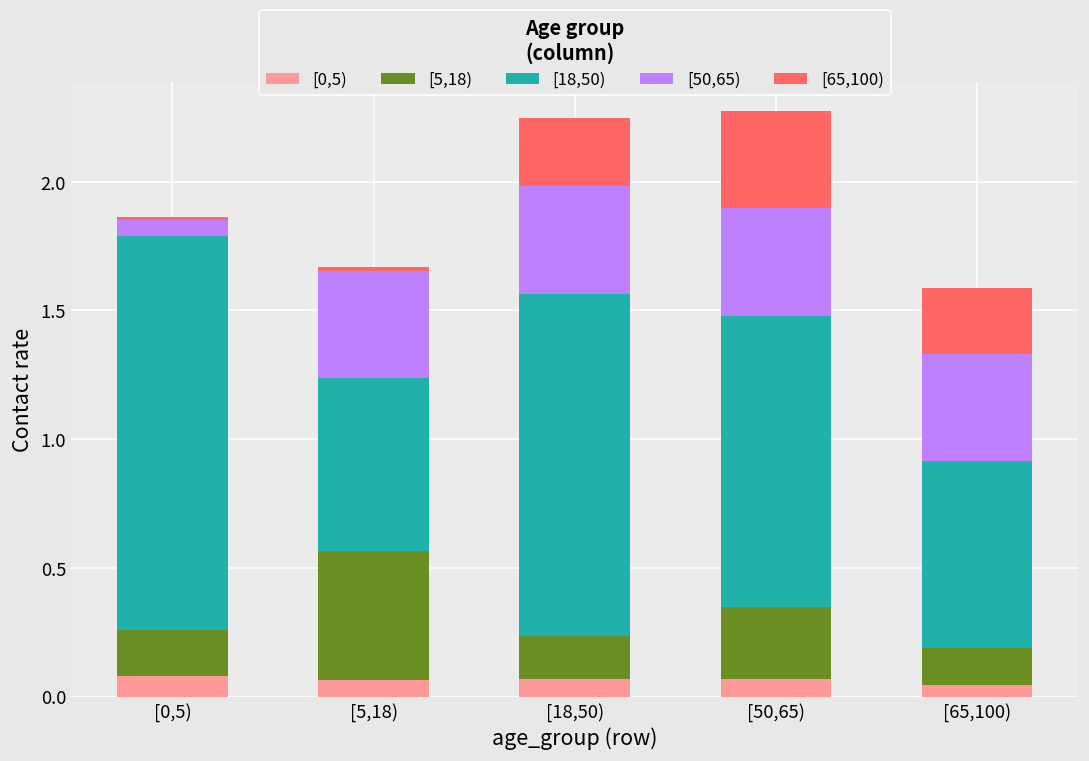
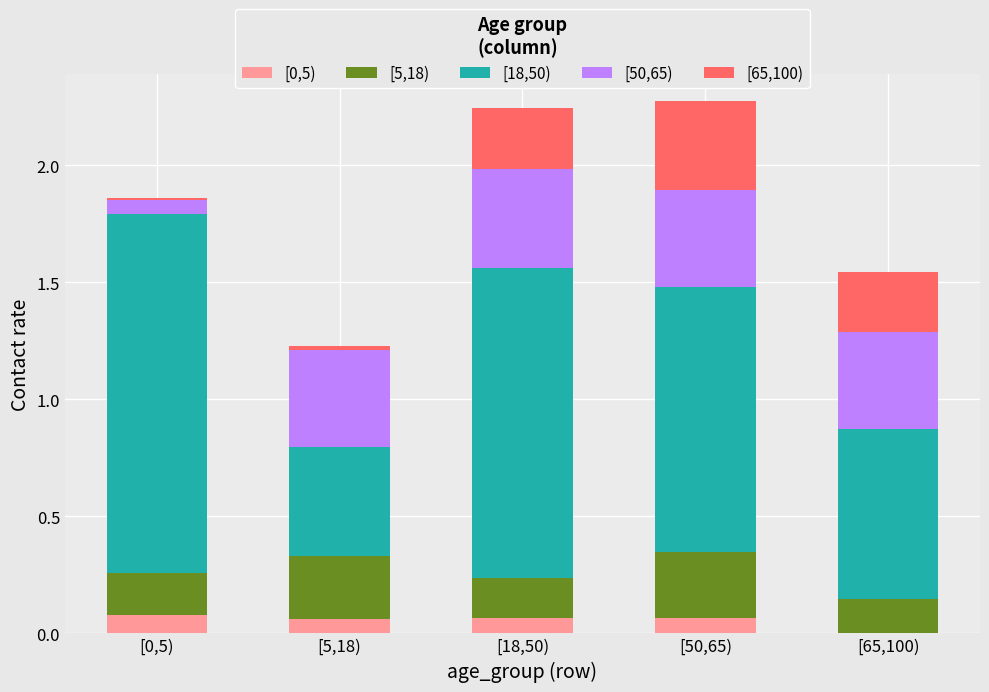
  {
    "[0,5)": {
      "[0,5)": 0.08,
      "[5,18)": 0.06,
      "[18,50)": 0.07,
      "[50,65)": 0.07,
-     "[65,100)": 0.04
+     "[65,100)": 0.00
    },
    "[5,18)": {
      "[0,5)": 0.18,
-     "[5,18)": 0.50,
+     "[5,18)": 0.27,
      "[18,50)": 0.17,
      "[50,65)": 0.28,
      "[65,100)": 0.14
    },
    "[18,50)": {
      "[0,5)": 1.53,
-     "[5,18)": 0.67,
+     "[5,18)": 0.47,
      "[18,50)": 1.33,
      "[50,65)": 1.13,
      "[65,100)": 0.73
    },
    "[50,65)": {
      "[0,5)": 0.06,
      "[5,18)": 0.42,
      "[18,50)": 0.42,
      "[50,65)": 0.42,
      "[65,100)": 0.42
    },
    "[65,100)": {
      "[5,18)": 0.02,
      "[18,50)": 0.26,
      "[50,65)": 0.38,
      "[65,100)": 0.26
    }
  }
